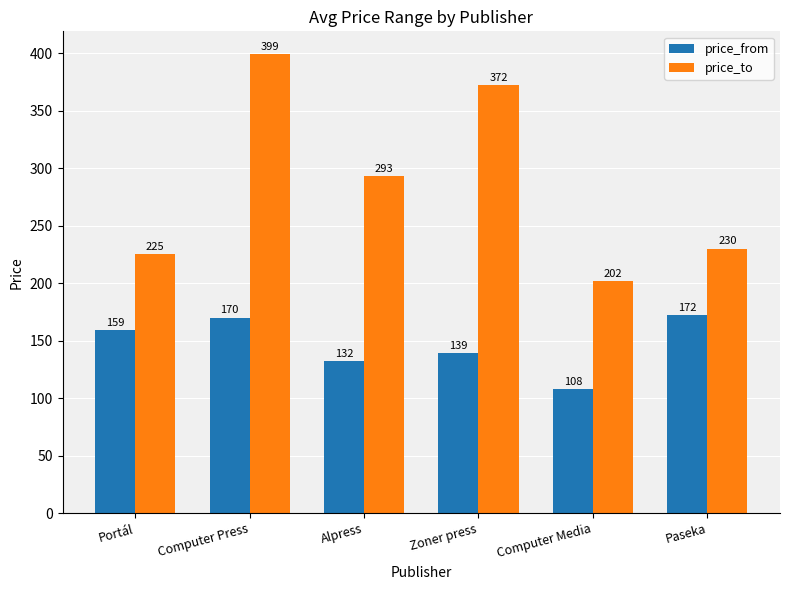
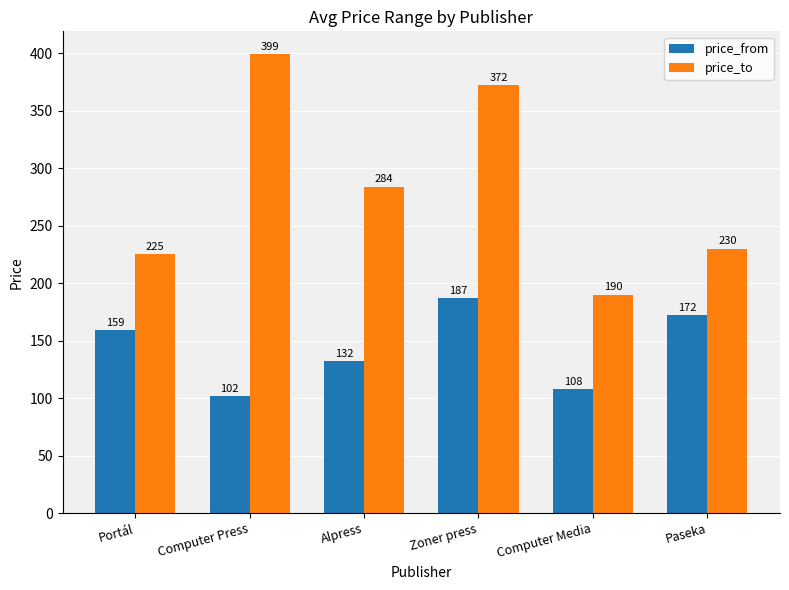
  {
    "price_from": {
      "Portál": 159,
-     "Computer Press": 170,
+     "Computer Press": 102,
      "Alpress": 132,
-     "Zoner press": 139,
+     "Zoner press": 187,
      "Computer Media": 108,
      "Paseka": 172
    },
    "price_to": {
      "Portál": 225,
      "Computer Press": 399,
-     "Alpress": 293,
+     "Alpress": 284,
      "Zoner press": 372,
-     "Computer Media": 202,
+     "Computer Media": 190,
      "Paseka": 230
    }
  }
